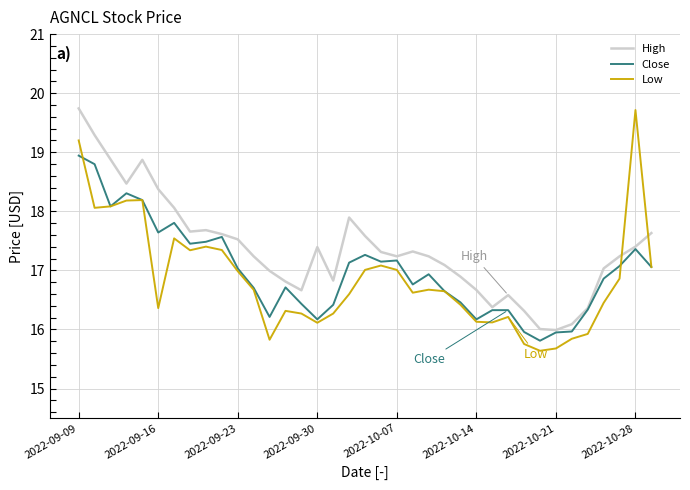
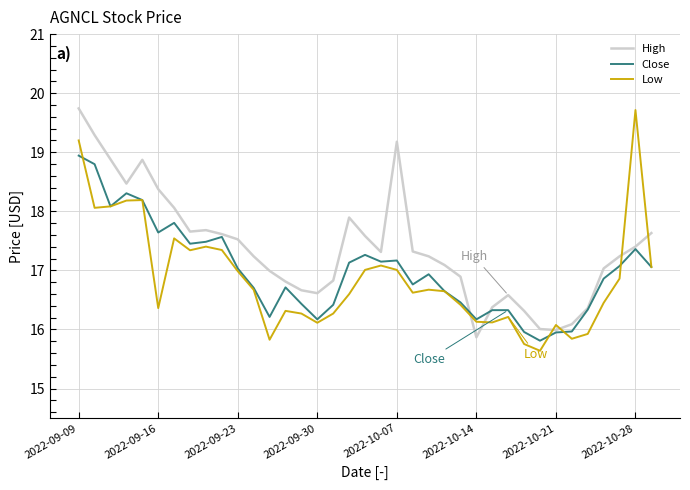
  {
    "High": {
      "2022-09-09": 19.7,
      "2022-09-16": 18.4,
      "2022-09-23": 17.5,
-     "2022-09-30": 17.4,
-     "2022-10-07": 17.2,
-     "2022-10-14": 16.7
+     "2022-09-30": 16.6,
+     "2022-10-07": 19.2,
+     "2022-10-14": 15.9
    },
    "Close": {
      "2022-09-09": 18.9,
      "2022-09-16": 17.6,
      "2022-09-23": 17.0,
      "2022-09-30": 16.2,
      "2022-10-07": 17.2
    },
    "Low": {
      "2022-09-09": 19.2,
      "2022-09-16": 16.4,
      "2022-09-23": 17.0,
      "2022-09-30": 16.1,
      "2022-10-07": 17.0,
-     "2022-10-21": 15.7,
+     "2022-10-21": 16.1,
      "2022-10-28": 19.7
    }
  }
